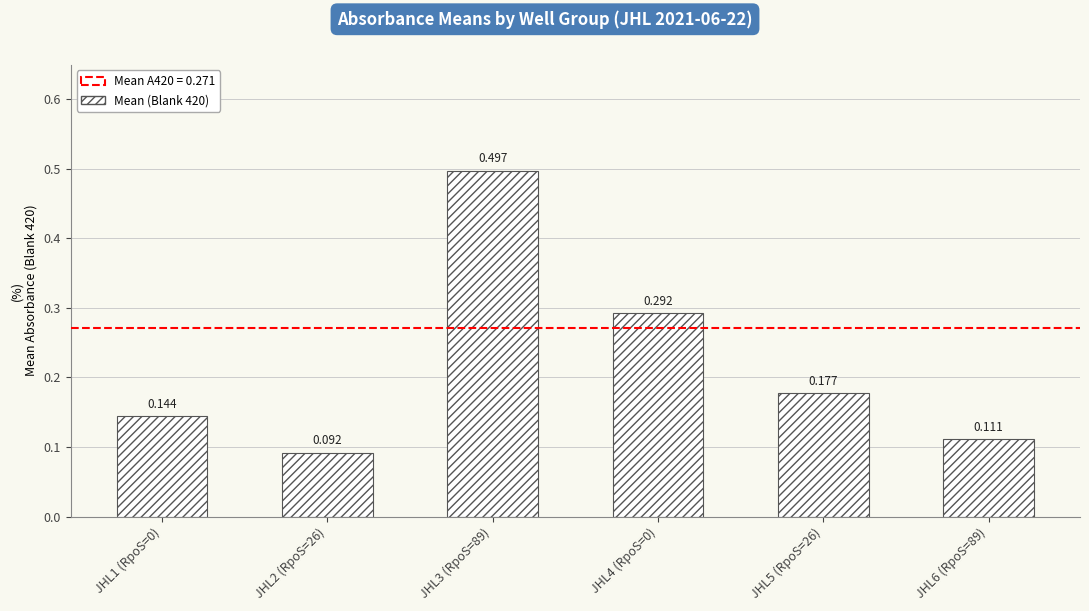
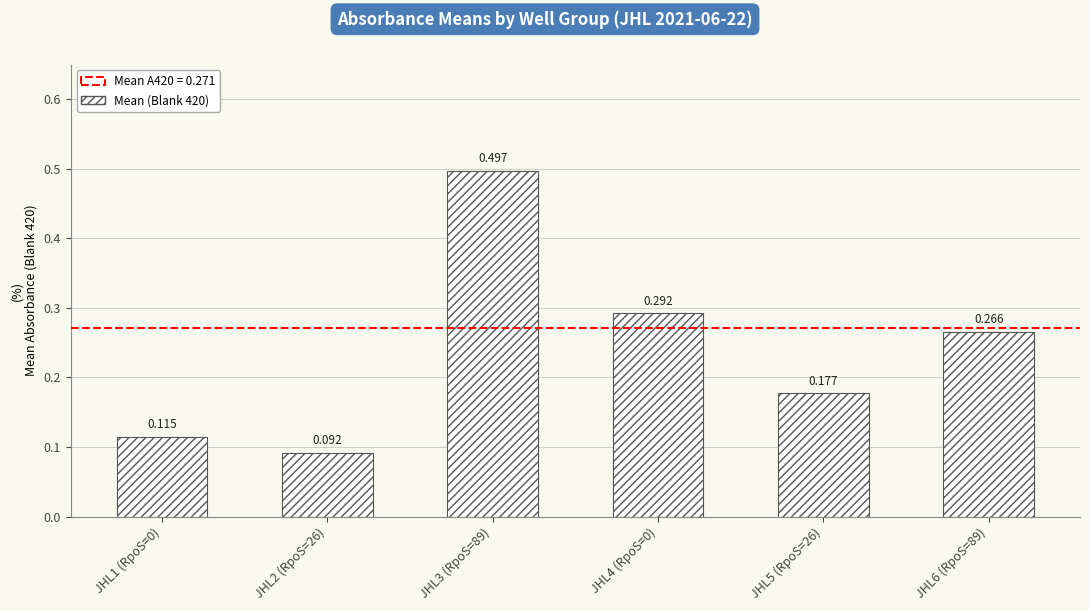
  {
-   "JHL1 (RpoS=0)": 0.144,
+   "JHL1 (RpoS=0)": 0.115,
    "JHL2 (RpoS=26)": 0.092,
    "JHL3 (RpoS=89)": 0.497,
    "JHL4 (RpoS=0)": 0.292,
    "JHL5 (RpoS=26)": 0.177,
-   "JHL6 (RpoS=89)": 0.111
+   "JHL6 (RpoS=89)": 0.266
  }
